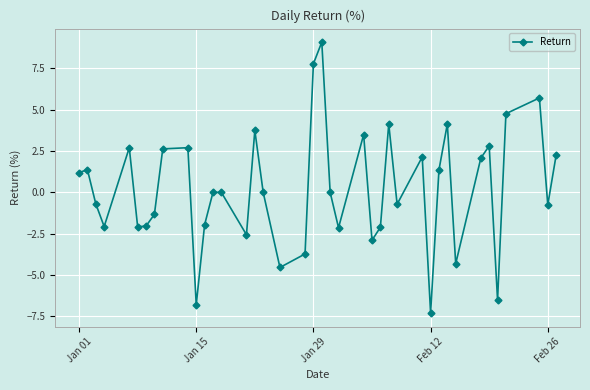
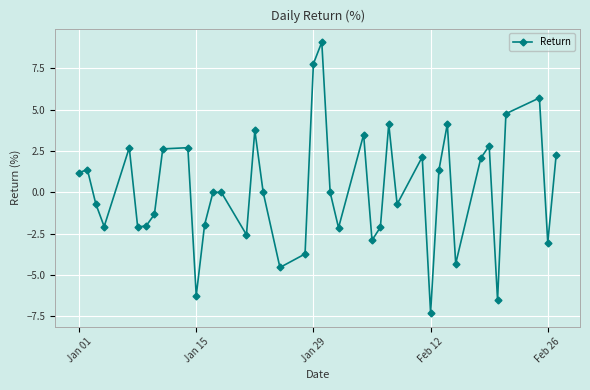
  {
    "Jan 01": 1.2,
-   "Jan 15": -6.8,
+   "Jan 15": -6.3,
    "Jan 29": 7.8,
    "Feb 12": -7.3,
-   "Feb 26": -0.8
+   "Feb 26": -3.0
  }
